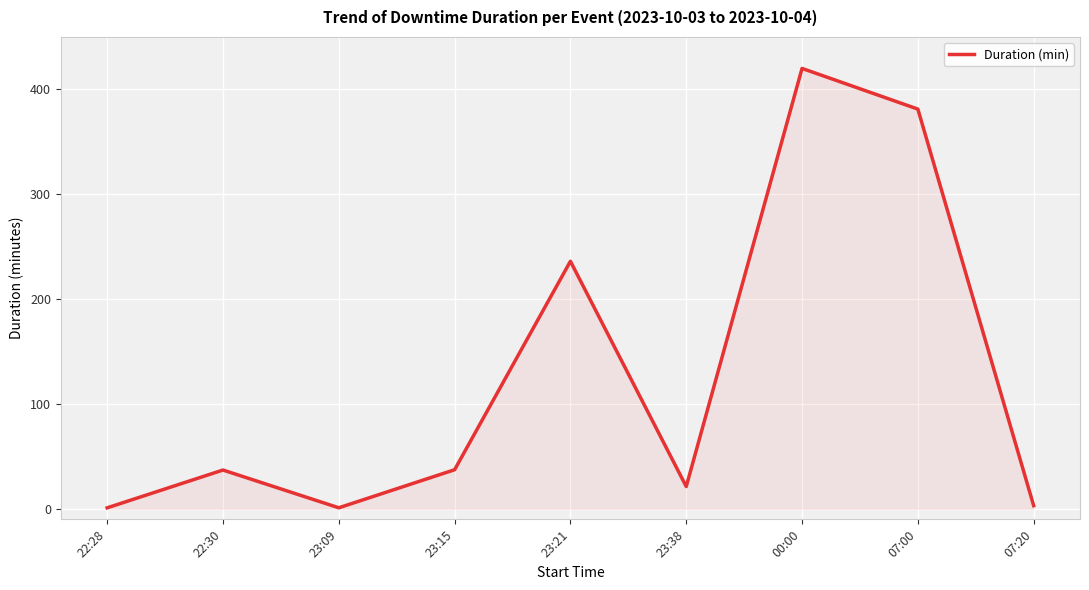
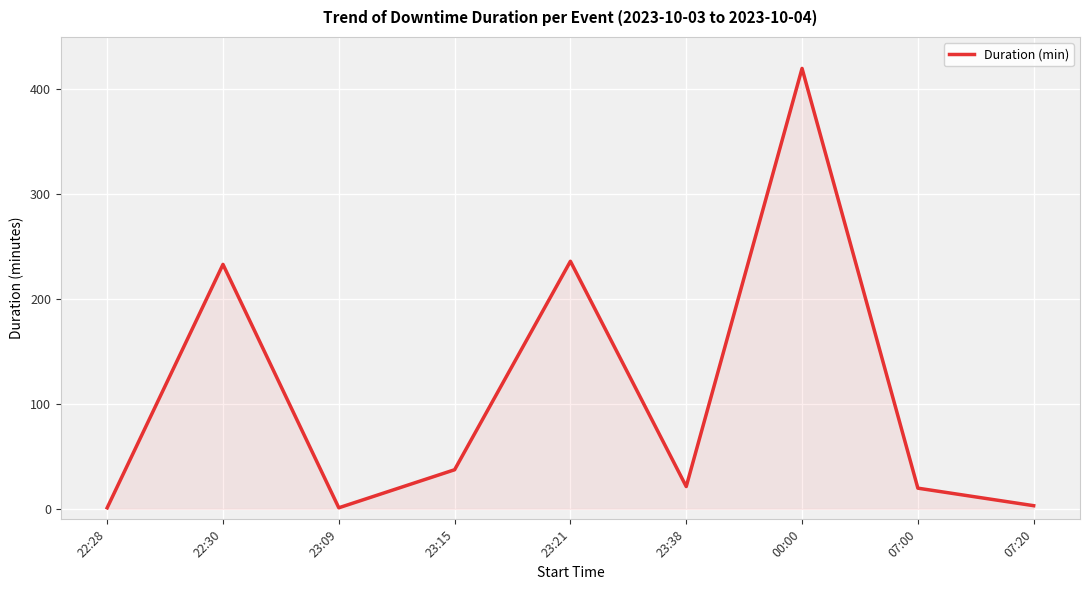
  {
    "22:28": 1,
-   "22:30": 37,
+   "22:30": 233,
    "23:09": 1,
    "23:15": 37,
    "23:21": 236,
    "23:38": 21,
    "00:00": 420,
-   "07:00": 381,
+   "07:00": 20,
    "07:20": 3
  }
